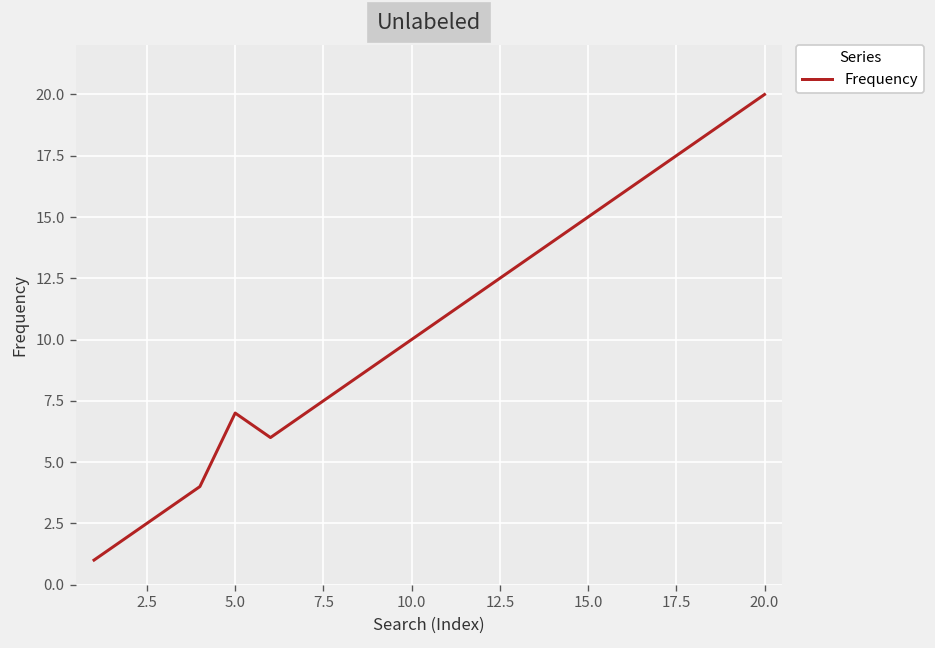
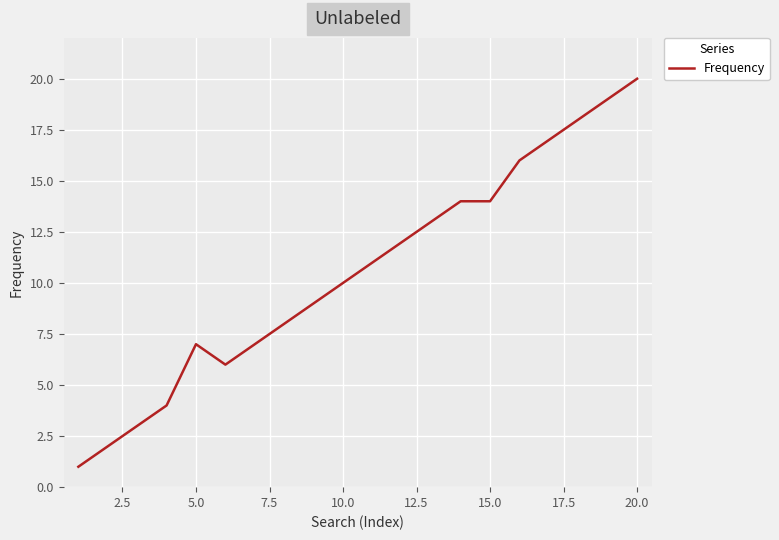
  {
    "5.0": 7,
    "10.0": 10,
-   "15.0": 15,
+   "15.0": 14,
    "20.0": 20
  }
